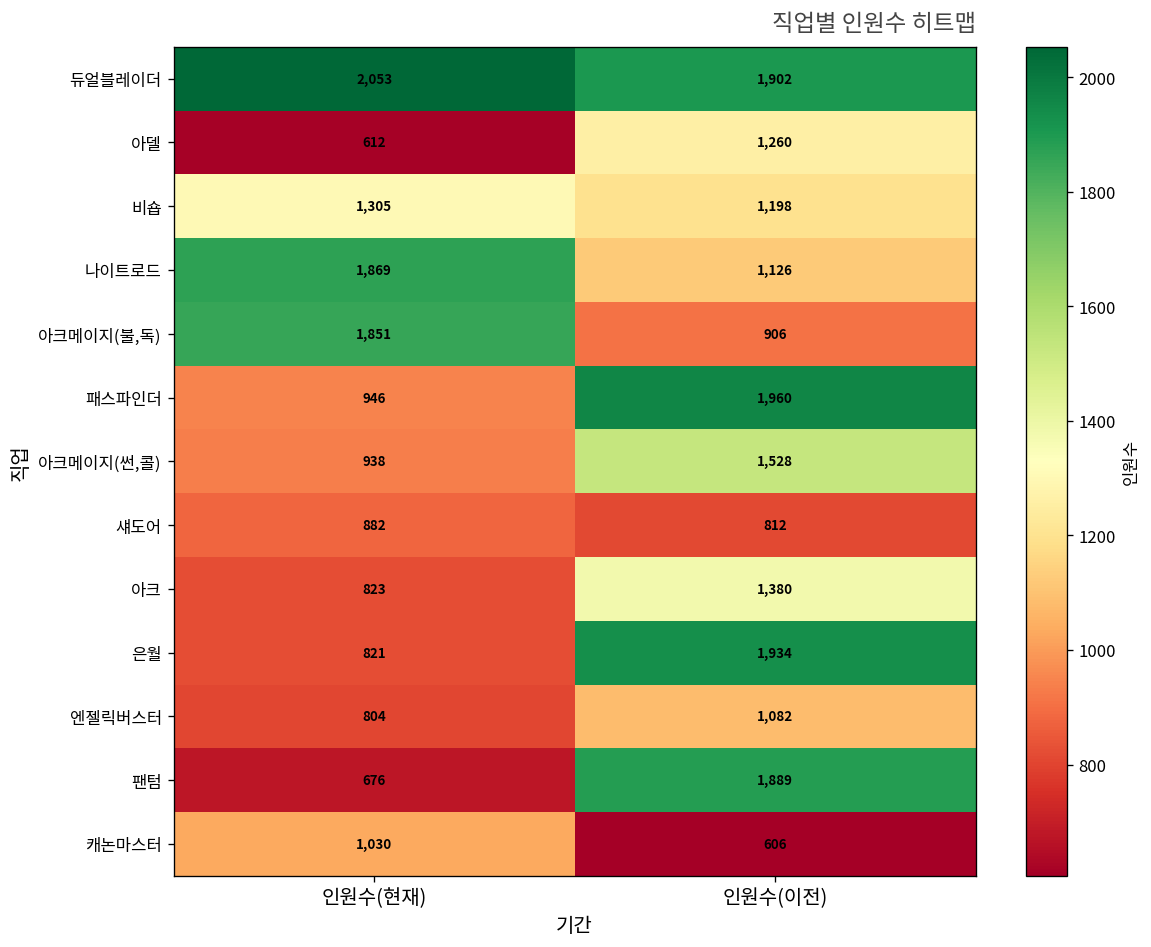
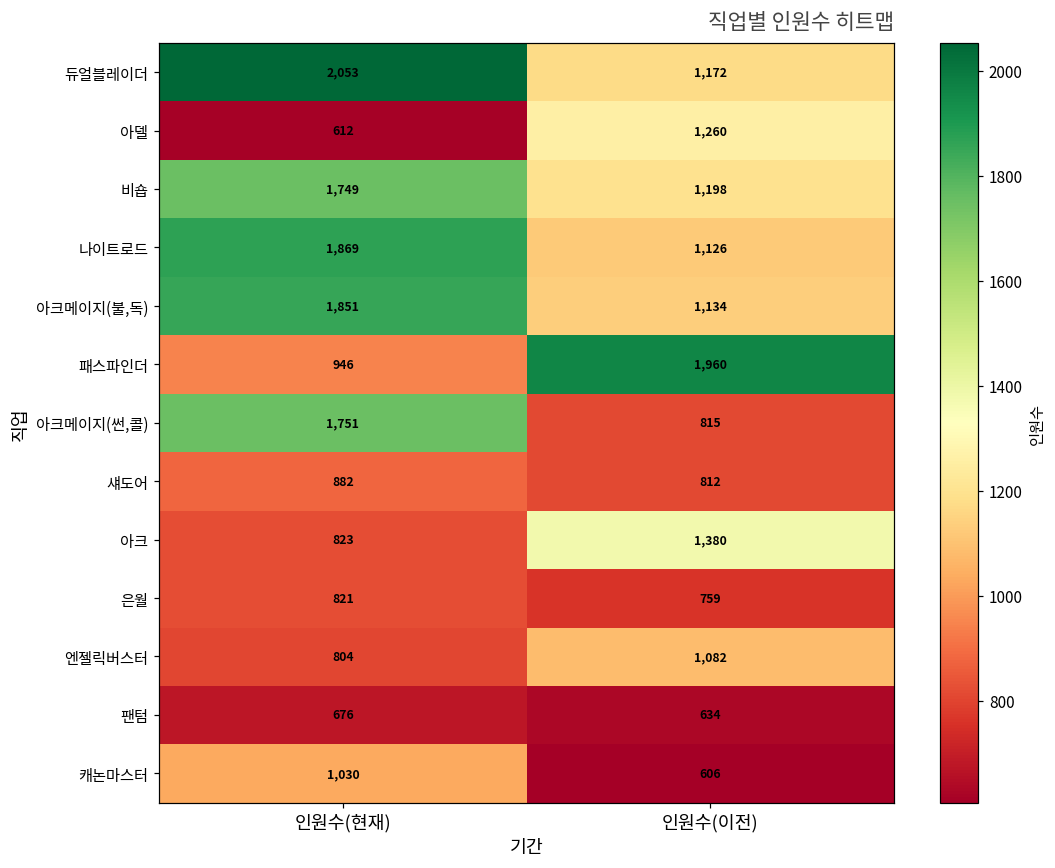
  {
    "듀얼블레이더": {
      "인원수(현재)": "2,053",
-     "인원수(이전)": "1,902"
+     "인원수(이전)": "1,172"
    },
    "아델": {
      "인원수(현재)": "612",
      "인원수(이전)": "1,260"
    },
    "비숍": {
-     "인원수(현재)": "1,305",
+     "인원수(현재)": "1,749",
      "인원수(이전)": "1,198"
    },
    "나이트로드": {
      "인원수(현재)": "1,869",
      "인원수(이전)": "1,126"
    },
    "아크메이지(불,독)": {
      "인원수(현재)": "1,851",
-     "인원수(이전)": "906"
+     "인원수(이전)": "1,134"
    },
    "패스파인더": {
      "인원수(현재)": "946",
      "인원수(이전)": "1,960"
    },
    "아크메이지(썬,콜)": {
-     "인원수(현재)": "938",
-     "인원수(이전)": "1,528"
+     "인원수(현재)": "1,751",
+     "인원수(이전)": "815"
    },
    "섀도어": {
      "인원수(현재)": "882",
      "인원수(이전)": "812"
    },
    "아크": {
      "인원수(현재)": "823",
      "인원수(이전)": "1,380"
    },
    "은월": {
      "인원수(현재)": "821",
-     "인원수(이전)": "1,934"
+     "인원수(이전)": "759"
    },
    "엔젤릭버스터": {
      "인원수(현재)": "804",
      "인원수(이전)": "1,082"
    },
    "팬텀": {
      "인원수(현재)": "676",
-     "인원수(이전)": "1,889"
+     "인원수(이전)": "634"
    },
    "캐논마스터": {
      "인원수(현재)": "1,030",
      "인원수(이전)": "606"
    }
  }
